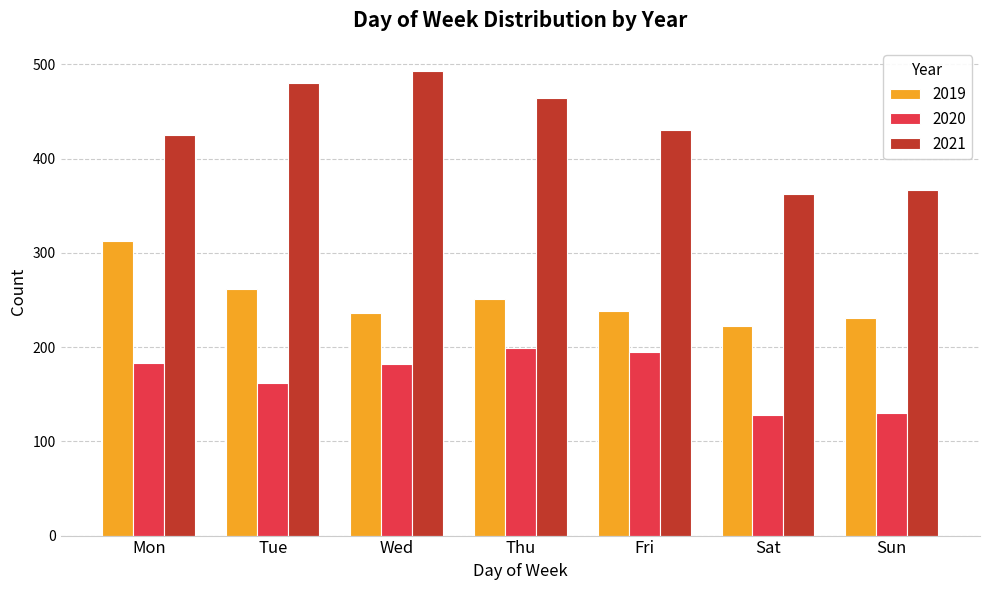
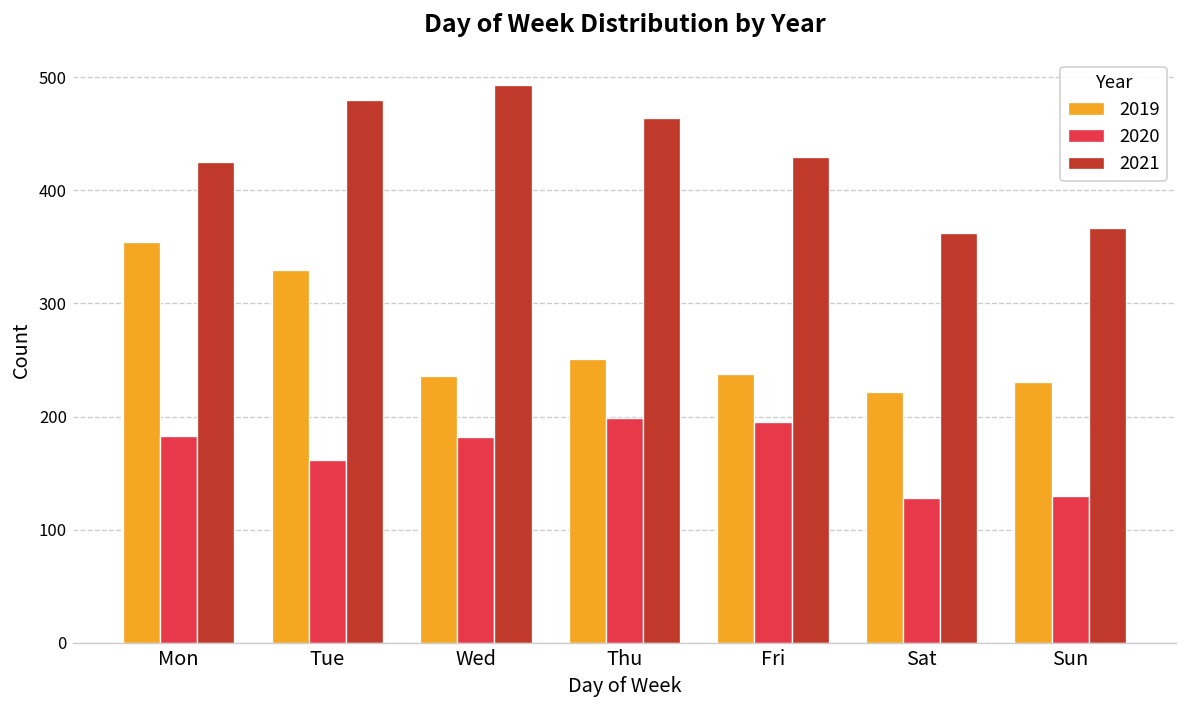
  {
    "2019": {
-     "Mon": 310,
-     "Tue": 260,
+     "Mon": 350,
+     "Tue": 330,
      "Wed": 240,
      "Thu": 250,
      "Fri": 240,
      "Sat": 220,
      "Sun": 230
    }
  }
